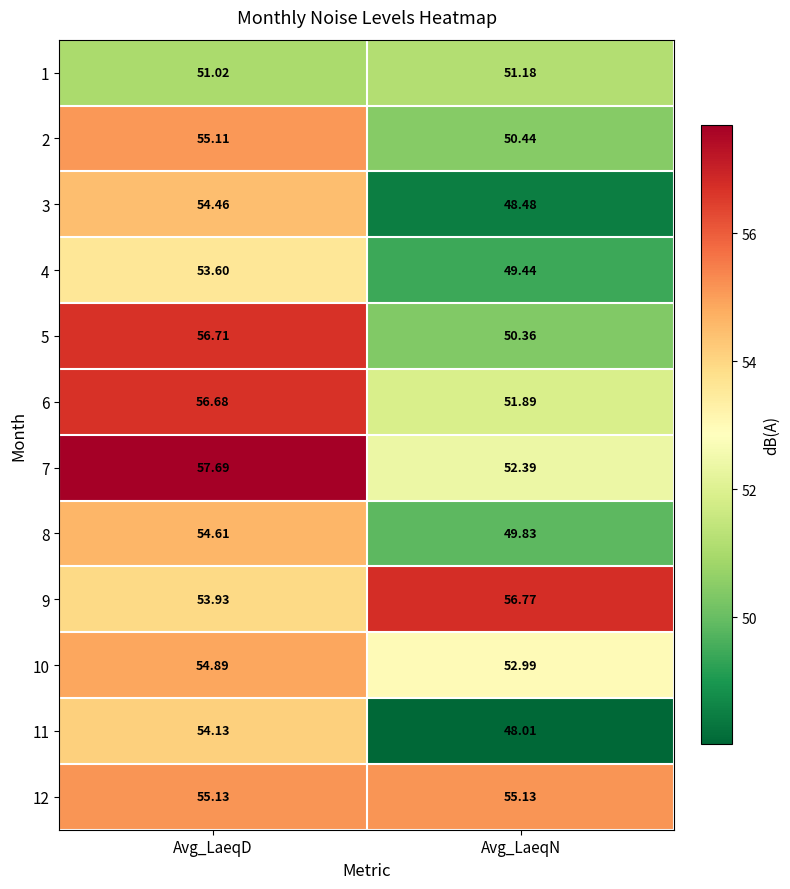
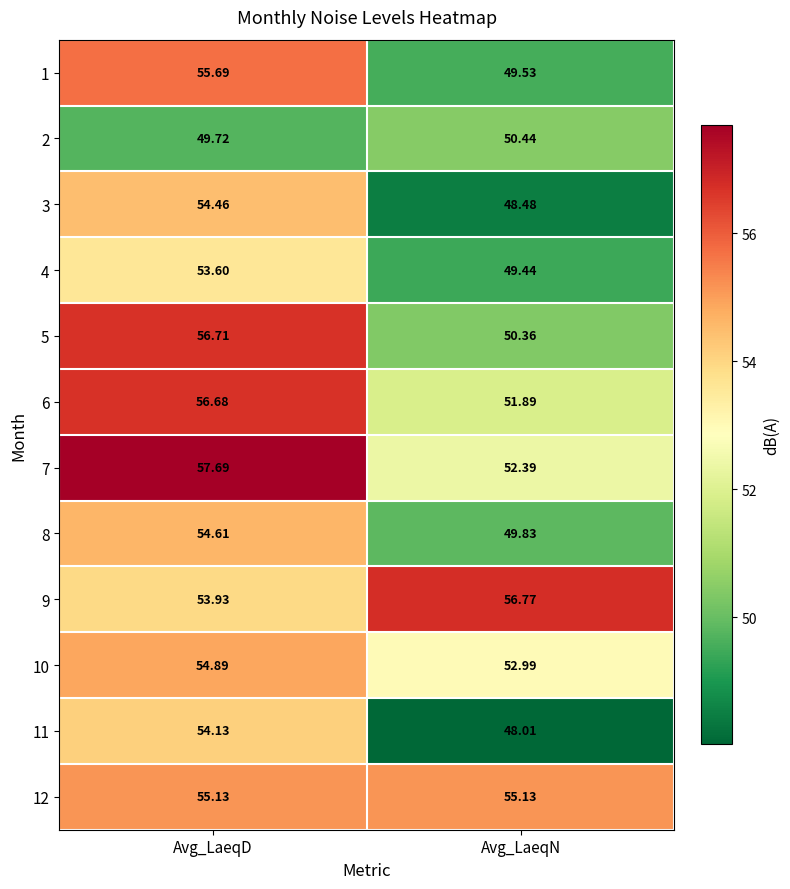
  {
    "1": {
-     "Avg_LaeqD": 51.02,
-     "Avg_LaeqN": 51.18
+     "Avg_LaeqD": 55.69,
+     "Avg_LaeqN": 49.53
    },
    "2": {
-     "Avg_LaeqD": 55.11,
+     "Avg_LaeqD": 49.72,
      "Avg_LaeqN": 50.44
    },
    "3": {
      "Avg_LaeqD": 54.46,
      "Avg_LaeqN": 48.48
    },
    "4": {
      "Avg_LaeqD": 53.60,
      "Avg_LaeqN": 49.44
    },
    "5": {
      "Avg_LaeqD": 56.71,
      "Avg_LaeqN": 50.36
    },
    "6": {
      "Avg_LaeqD": 56.68,
      "Avg_LaeqN": 51.89
    },
    "7": {
      "Avg_LaeqD": 57.69,
      "Avg_LaeqN": 52.39
    },
    "8": {
      "Avg_LaeqD": 54.61,
      "Avg_LaeqN": 49.83
    },
    "9": {
      "Avg_LaeqD": 53.93,
      "Avg_LaeqN": 56.77
    },
    "10": {
      "Avg_LaeqD": 54.89,
      "Avg_LaeqN": 52.99
    },
    "11": {
      "Avg_LaeqD": 54.13,
      "Avg_LaeqN": 48.01
    },
    "12": {
      "Avg_LaeqD": 55.13,
      "Avg_LaeqN": 55.13
    }
  }
